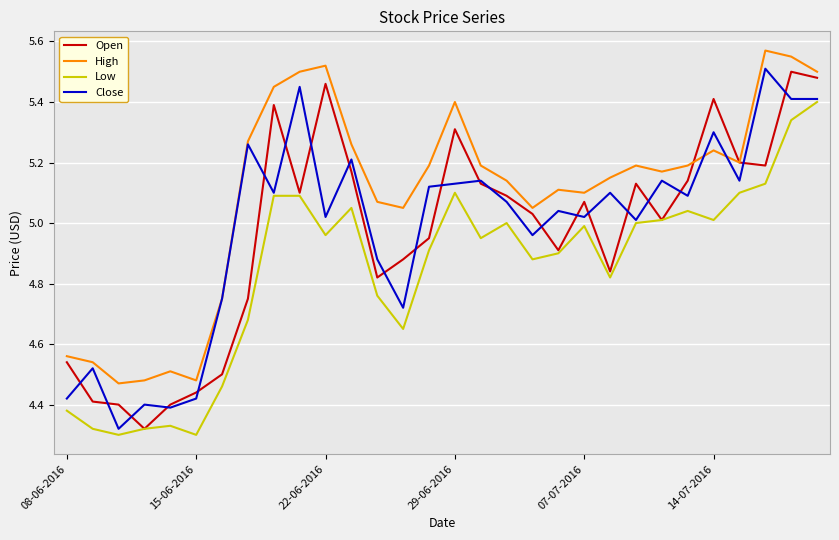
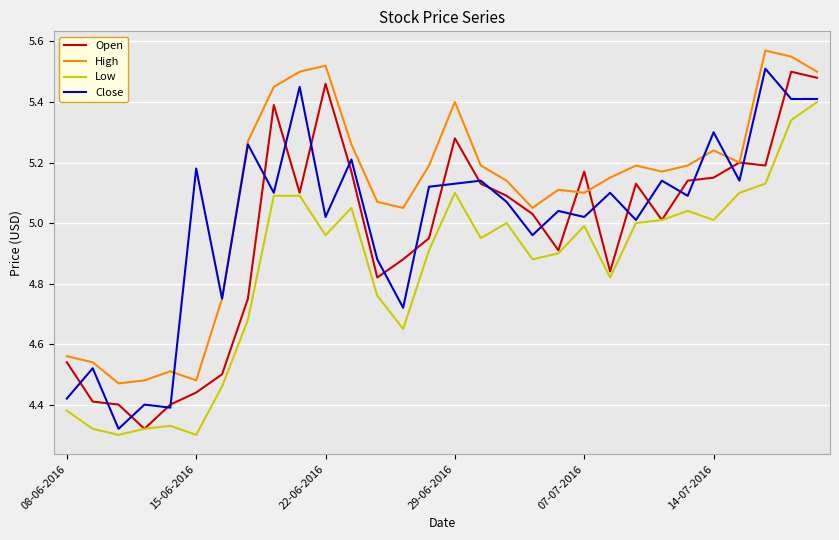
  {
    "Open": {
      "08-06-2016": 4.54,
      "15-06-2016": 4.44,
      "22-06-2016": 5.46,
-     "29-06-2016": 5.31,
-     "07-07-2016": 5.07,
-     "14-07-2016": 5.41
+     "29-06-2016": 5.28,
+     "07-07-2016": 5.17,
+     "14-07-2016": 5.15
    },
    "High": {
      "08-06-2016": 4.56,
      "15-06-2016": 4.48,
      "22-06-2016": 5.52,
      "29-06-2016": 5.40,
      "07-07-2016": 5.10,
      "14-07-2016": 5.24
    },
    "Low": {
      "08-06-2016": 4.38,
      "15-06-2016": 4.30,
      "22-06-2016": 4.96,
      "29-06-2016": 5.10,
      "07-07-2016": 4.99,
      "14-07-2016": 5.01
    },
    "Close": {
      "08-06-2016": 4.42,
-     "15-06-2016": 4.42,
+     "15-06-2016": 5.18,
      "22-06-2016": 5.02,
      "29-06-2016": 5.13,
      "07-07-2016": 5.02,
      "14-07-2016": 5.30
    }
  }
